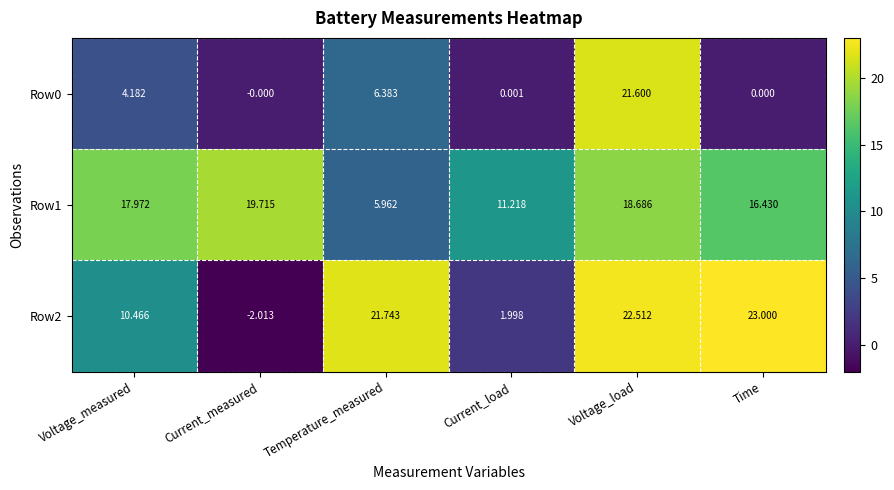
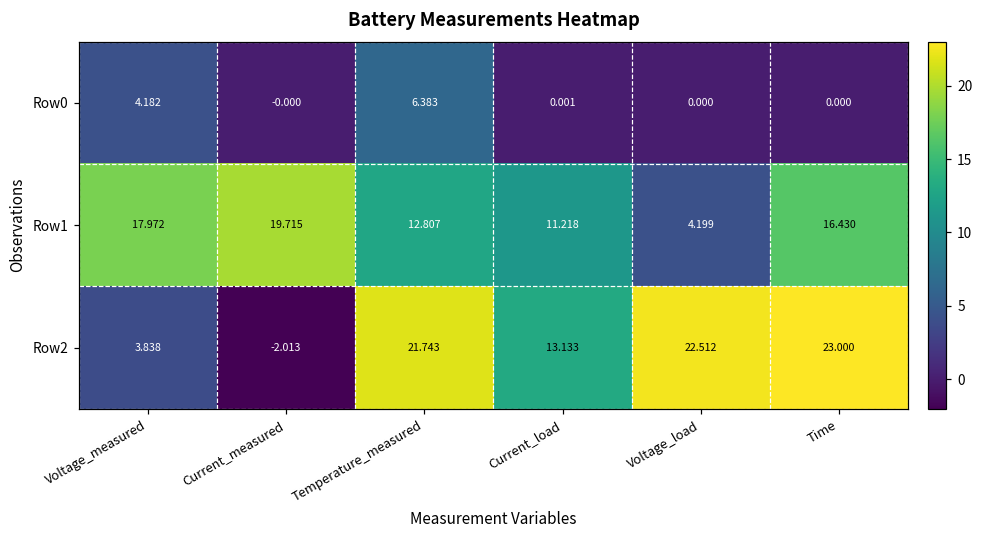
  {
    "Row0": {
      "Voltage_measured": 4.182,
      "Current_measured": -0.000,
      "Temperature_measured": 6.383,
      "Current_load": 0.001,
-     "Voltage_load": 21.600,
+     "Voltage_load": 0.000,
      "Time": 0.000
    },
    "Row1": {
      "Voltage_measured": 17.972,
      "Current_measured": 19.715,
-     "Temperature_measured": 5.962,
+     "Temperature_measured": 12.807,
      "Current_load": 11.218,
-     "Voltage_load": 18.686,
+     "Voltage_load": 4.199,
      "Time": 16.430
    },
    "Row2": {
-     "Voltage_measured": 10.466,
+     "Voltage_measured": 3.838,
      "Current_measured": -2.013,
      "Temperature_measured": 21.743,
-     "Current_load": 1.998,
+     "Current_load": 13.133,
      "Voltage_load": 22.512,
      "Time": 23.000
    }
  }
